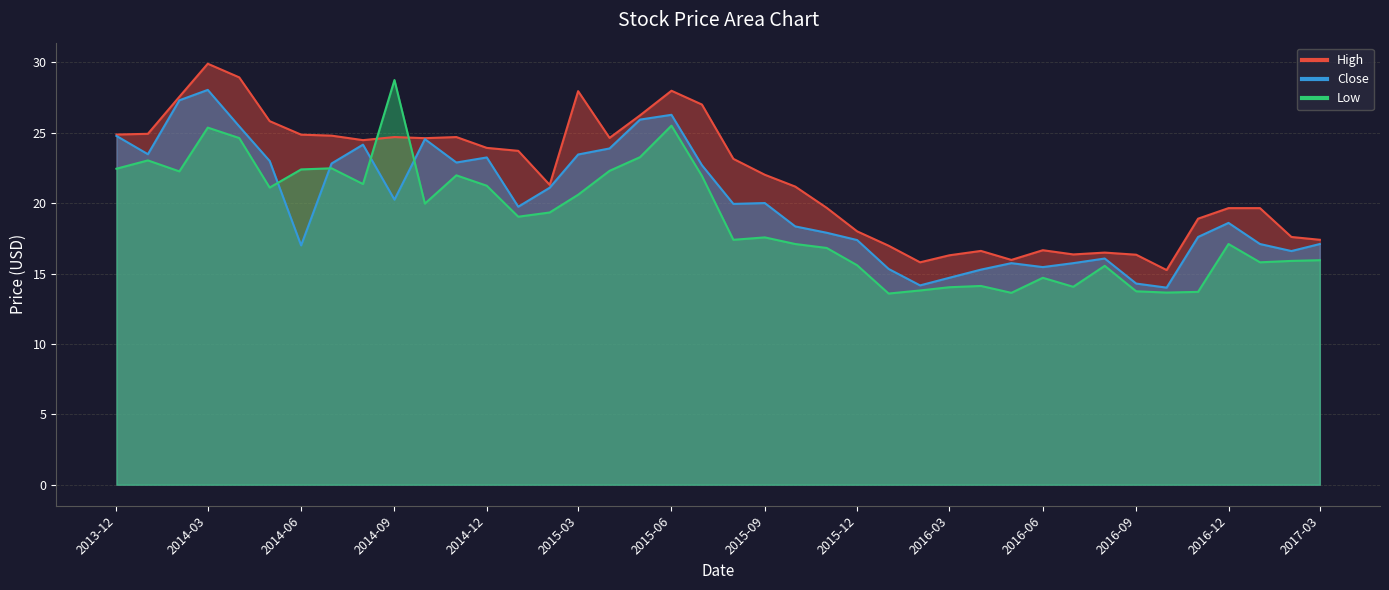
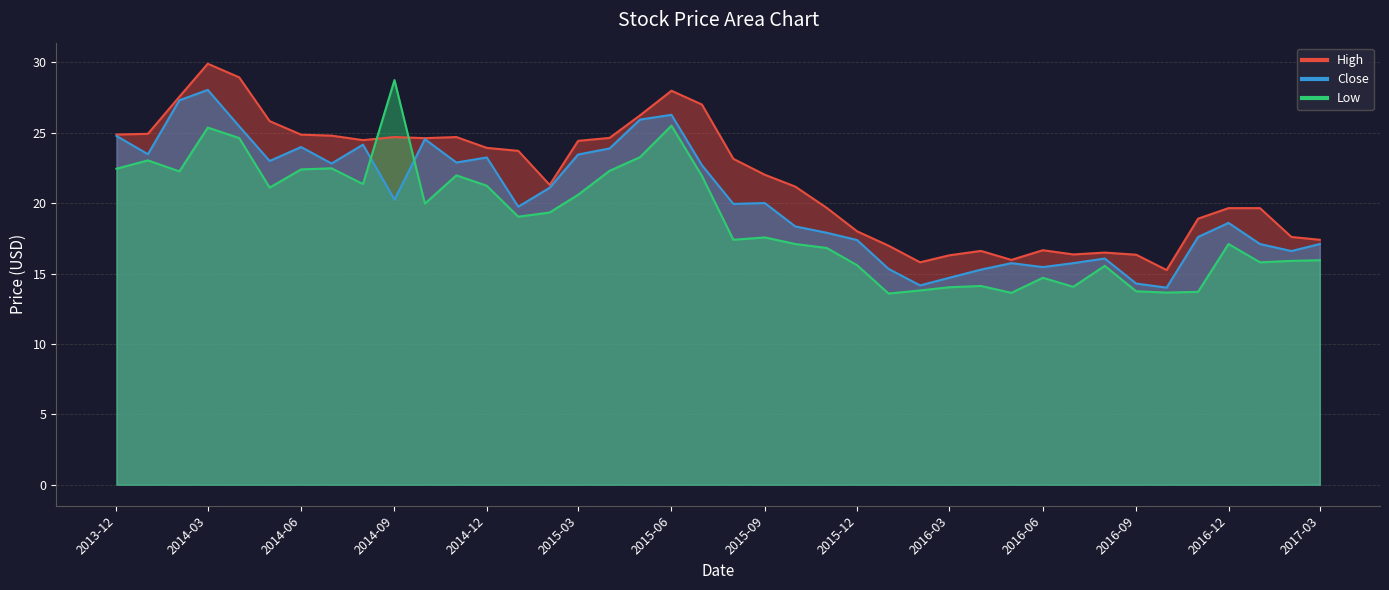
  {
    "High": {
      "2014-03": 29.9,
      "2014-06": 24.9,
      "2014-09": 24.7,
      "2014-12": 23.9,
-     "2015-03": 28.0,
+     "2015-03": 24.4,
      "2015-06": 28.0,
      "2015-09": 22.0,
      "2015-12": 18.0,
      "2016-03": 16.3,
      "2016-06": 16.7,
      "2016-09": 16.3,
      "2016-12": 19.6,
      "2017-03": 17.4
    },
    "Close": {
      "2014-03": 28.0,
-     "2014-06": 17.0,
+     "2014-06": 24.0,
      "2014-09": 20.3,
      "2014-12": 23.3,
      "2015-03": 23.5,
      "2015-06": 26.3,
      "2015-09": 20.0,
      "2015-12": 17.4,
      "2016-03": 14.7,
      "2016-06": 15.5,
      "2016-09": 14.3,
      "2016-12": 18.6,
      "2017-03": 17.1
    },
    "Low": {
      "2013-12": 22.5,
      "2014-03": 25.4,
      "2014-06": 22.4,
      "2014-09": 28.7,
      "2014-12": 21.2,
      "2015-03": 20.6,
      "2015-06": 25.5,
      "2015-09": 17.6,
      "2015-12": 15.6,
      "2016-03": 14.0,
      "2016-06": 14.7,
      "2016-09": 13.7,
      "2016-12": 17.1,
      "2017-03": 15.9
    }
  }
